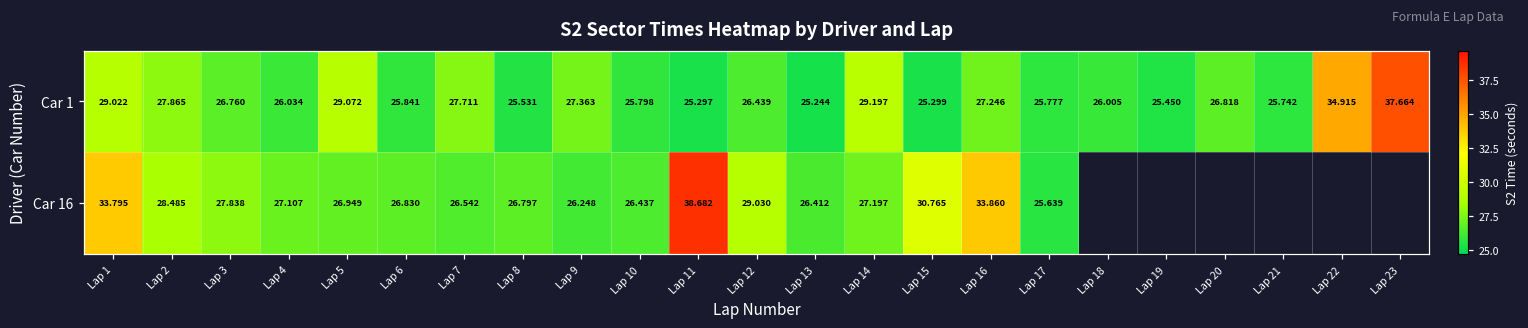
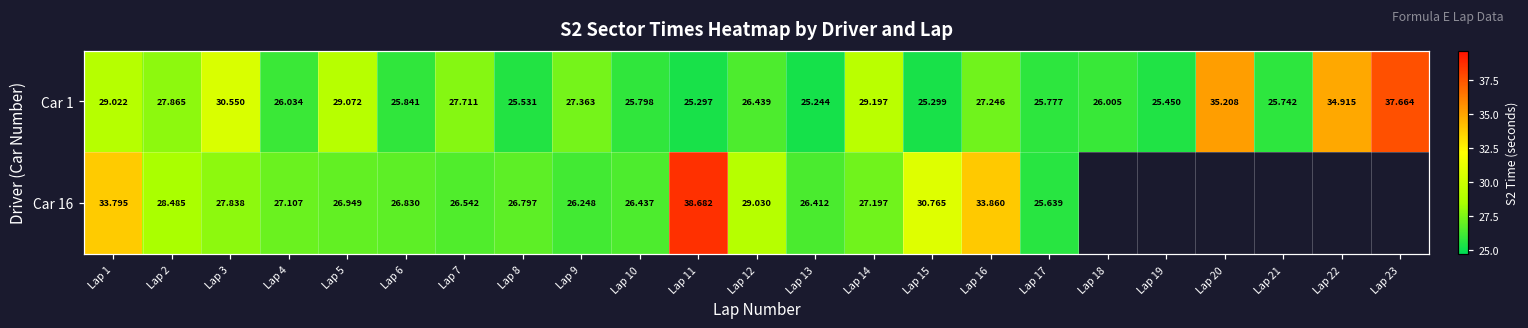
  {
    "Car 1": {
      "Lap 1": 29.022,
      "Lap 2": 27.865,
-     "Lap 3": 26.760,
+     "Lap 3": 30.550,
      "Lap 4": 26.034,
      "Lap 5": 29.072,
      "Lap 6": 25.841,
      "Lap 7": 27.711,
      "Lap 8": 25.531,
      "Lap 9": 27.363,
      "Lap 10": 25.798,
      "Lap 11": 25.297,
      "Lap 12": 26.439,
      "Lap 13": 25.244,
      "Lap 14": 29.197,
      "Lap 15": 25.299,
      "Lap 16": 27.246,
      "Lap 17": 25.777,
      "Lap 18": 26.005,
      "Lap 19": 25.450,
-     "Lap 20": 26.818,
+     "Lap 20": 35.208,
      "Lap 21": 25.742,
      "Lap 22": 34.915,
      "Lap 23": 37.664
    },
    "Car 16": {
      "Lap 1": 33.795,
      "Lap 2": 28.485,
      "Lap 3": 27.838,
      "Lap 4": 27.107,
      "Lap 5": 26.949,
      "Lap 6": 26.830,
      "Lap 7": 26.542,
      "Lap 8": 26.797,
      "Lap 9": 26.248,
      "Lap 10": 26.437,
      "Lap 11": 38.682,
      "Lap 12": 29.030,
      "Lap 13": 26.412,
      "Lap 14": 27.197,
      "Lap 15": 30.765,
      "Lap 16": 33.860,
      "Lap 17": 25.639
    }
  }
